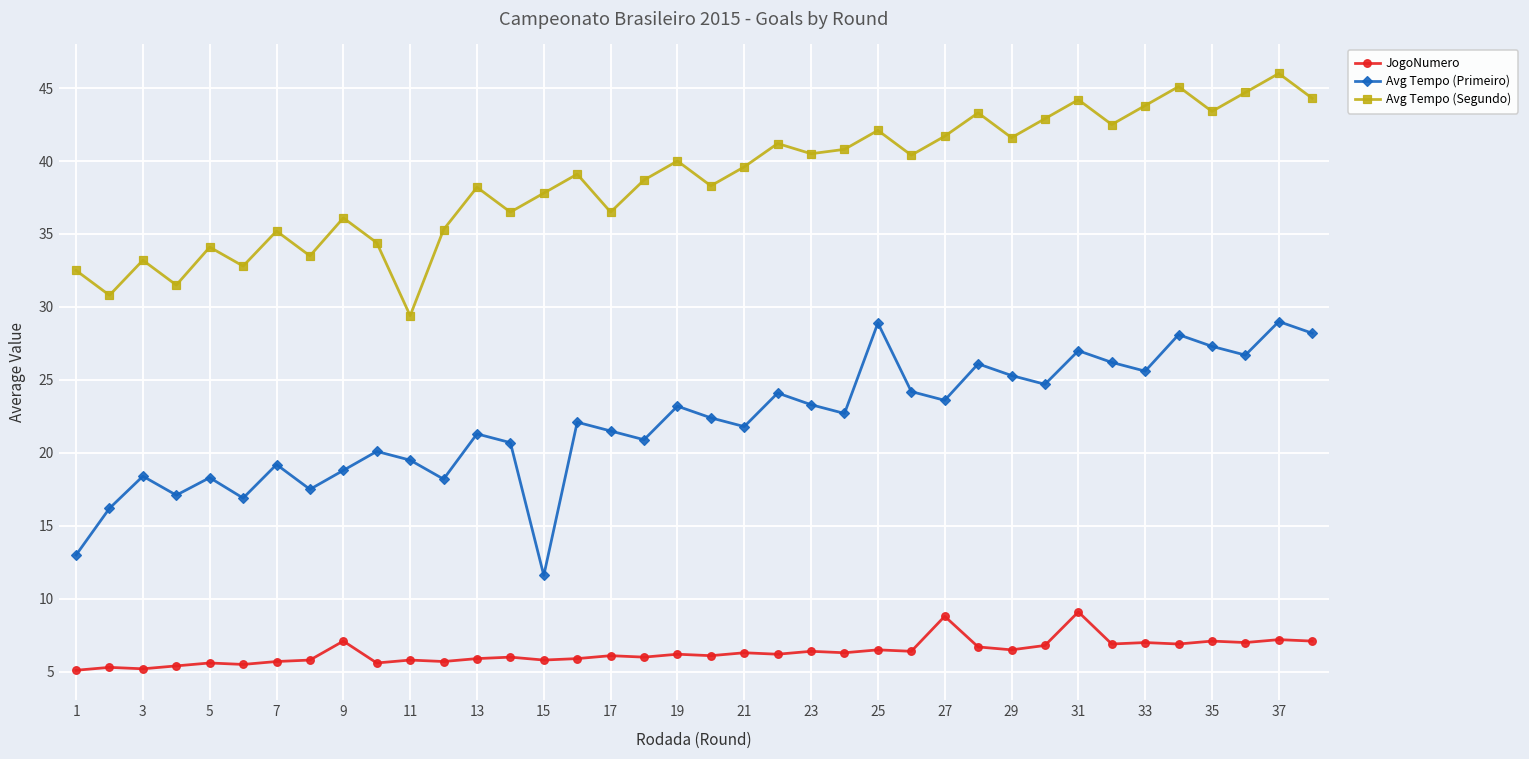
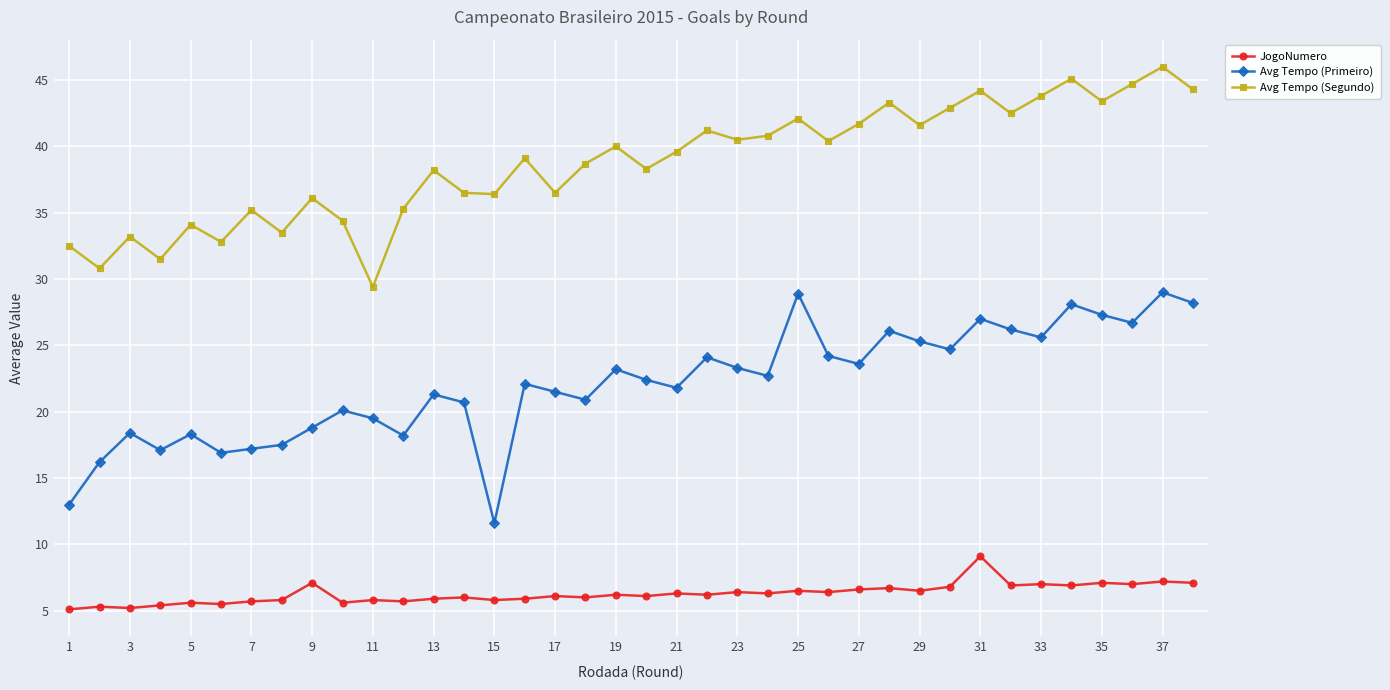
  {
    "JogoNumero": {
      "1": 5.1,
      "3": 5.2,
      "5": 5.6,
      "7": 5.7,
      "9": 7.1,
      "11": 5.8,
      "13": 5.9,
      "15": 5.8,
      "17": 6.1,
      "19": 6.2,
      "21": 6.3,
      "23": 6.4,
      "25": 6.5,
-     "27": 8.8,
+     "27": 6.6,
      "29": 6.5,
      "31": 9.1,
      "33": 7.0,
      "35": 7.1,
      "37": 7.2
    },
    "Avg Tempo (Primeiro)": {
      "1": 13.0,
      "3": 18.4,
      "5": 18.3,
-     "7": 19.2,
+     "7": 17.2,
      "9": 18.8,
      "11": 19.5,
      "13": 21.3,
      "15": 11.6,
      "17": 21.5,
      "19": 23.2,
      "21": 21.8,
      "23": 23.3,
      "25": 28.9,
      "27": 23.6,
      "29": 25.3,
      "31": 27.0,
      "33": 25.6,
      "35": 27.3,
      "37": 29.0
    },
    "Avg Tempo (Segundo)": {
      "1": 32.5,
      "3": 33.2,
      "5": 34.1,
      "7": 35.2,
      "9": 36.1,
      "11": 29.4,
      "13": 38.2,
-     "15": 37.8,
+     "15": 36.4,
      "17": 36.5,
      "19": 40.0,
      "21": 39.6,
      "23": 40.5,
      "25": 42.1,
      "27": 41.7,
      "29": 41.6,
      "31": 44.2,
      "33": 43.8,
      "35": 43.4,
      "37": 46.0
    }
  }
